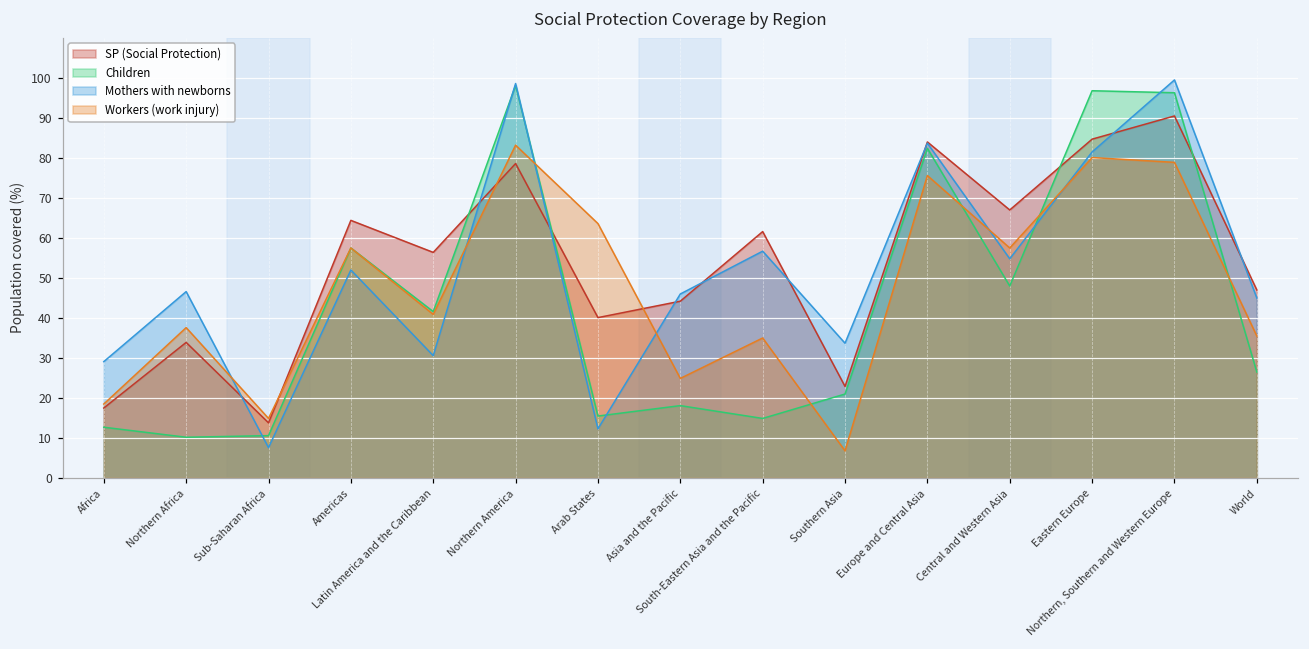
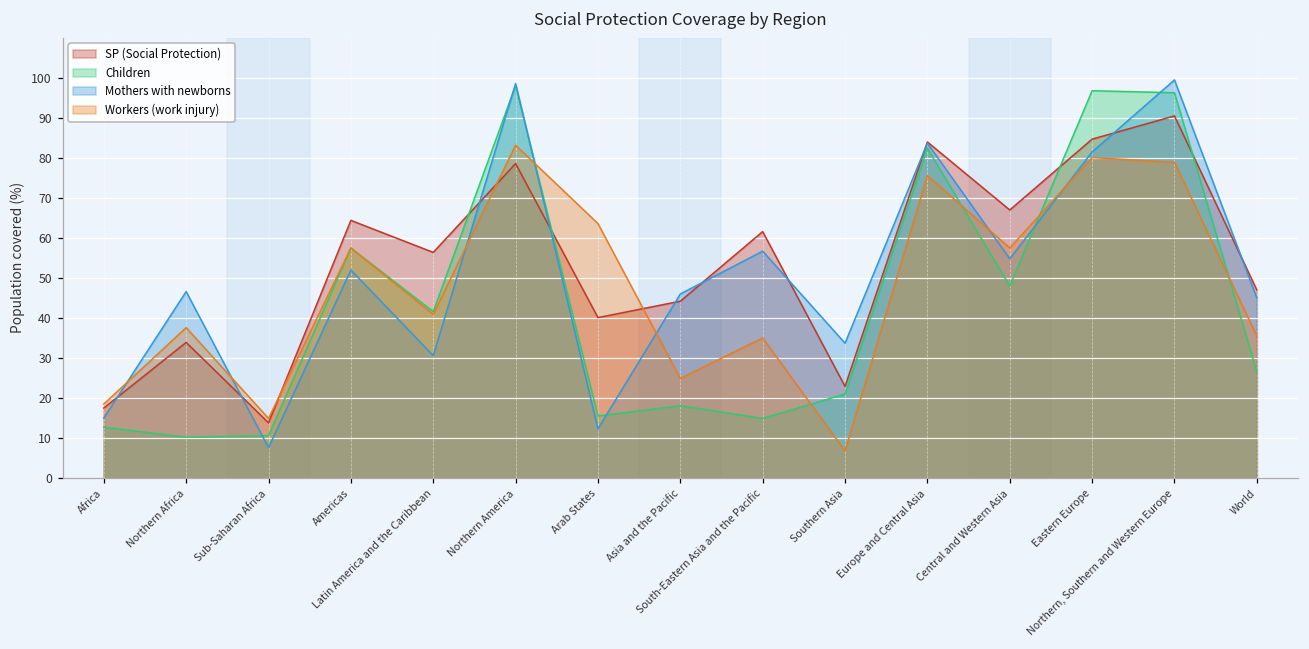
  {
    "Children": {
      "Africa": 13,
      "Northern Africa": 10,
      "Sub-Saharan Africa": 11,
      "Arab States": 15,
      "Asia and the Pacific": 18,
      "South-Eastern Asia and the Pacific": 15,
      "Southern Asia": 21,
      "Europe and Central Asia": 82,
      "Central and Western Asia": 48,
      "Eastern Europe": 97,
      "Northern, Southern and Western Europe": 96,
      "World": 26
    },
    "Mothers with newborns": {
-     "Africa": 29,
+     "Africa": 15,
      "Northern Africa": 47,
      "Sub-Saharan Africa": 8,
      "Americas": 52,
      "Latin America and the Caribbean": 31,
      "Arab States": 12,
      "Asia and the Pacific": 46,
      "South-Eastern Asia and the Pacific": 57,
      "Southern Asia": 34,
      "Central and Western Asia": 55,
      "Eastern Europe": 81,
      "Northern, Southern and Western Europe": 99,
      "World": 45
    }
  }
